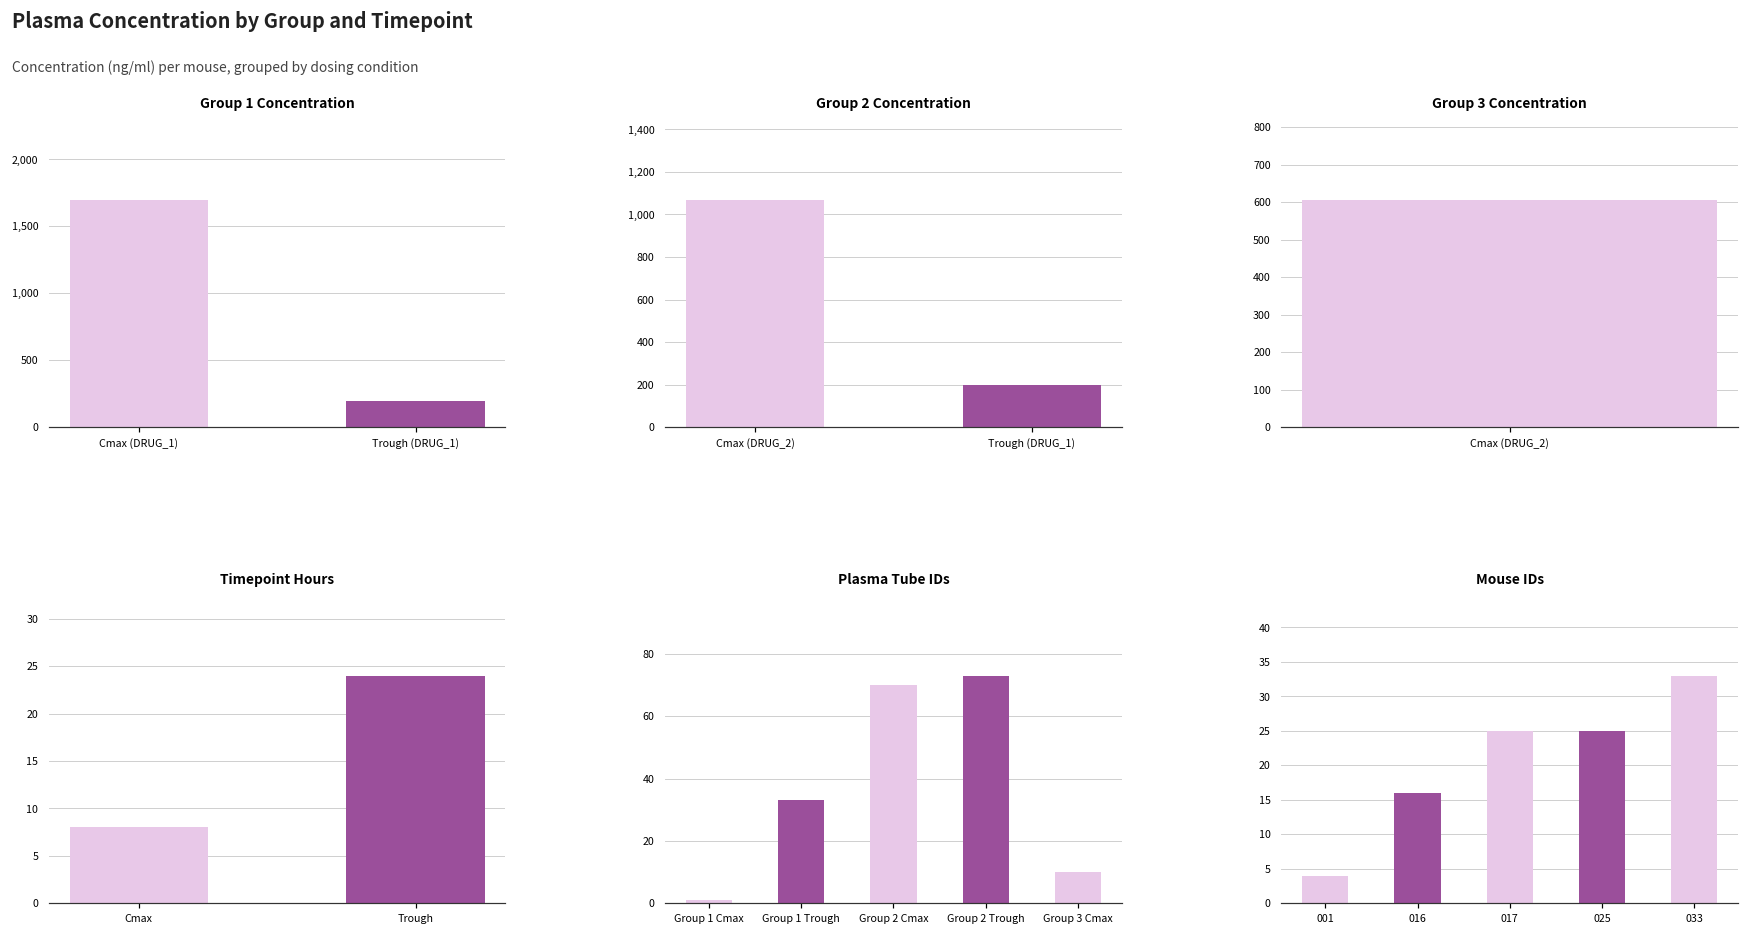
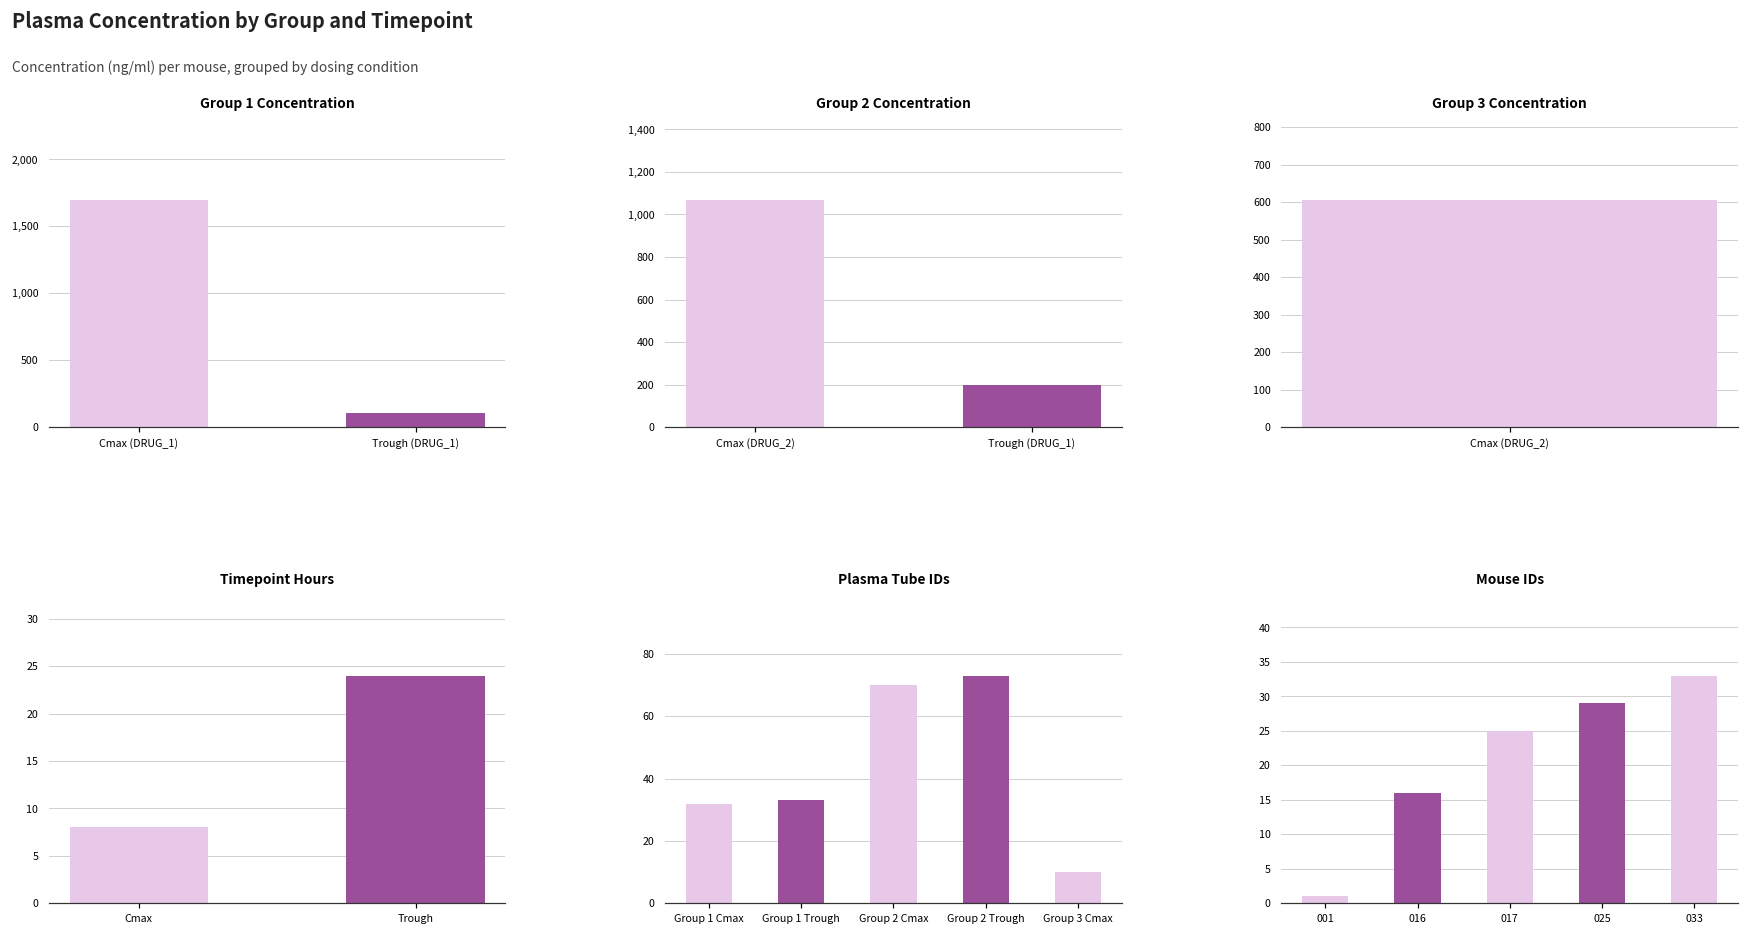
  {
    "Group 1 Concentration": {
      "Cmax (DRUG_1)": "1,700",
-     "Trough (DRUG_1)": "190"
+     "Trough (DRUG_1)": "110"
    },
    "Group 2 Concentration": {
      "Cmax (DRUG_2)": "1,070",
      "Trough (DRUG_1)": "200"
    },
    "Group 3 Concentration": {
      "Cmax (DRUG_2)": "610"
    },
    "Timepoint Hours": {
      "Cmax": "8",
      "Trough": "24"
    },
    "Plasma Tube IDs": {
-     "Group 1 Cmax": "1",
+     "Group 1 Cmax": "32",
      "Group 1 Trough": "33",
      "Group 2 Cmax": "70",
      "Group 2 Trough": "73",
      "Group 3 Cmax": "10"
    },
    "Mouse IDs": {
-     "001": "4",
+     "001": "1",
      "016": "16",
      "017": "25",
-     "025": "25",
+     "025": "29",
      "033": "33"
    }
  }
